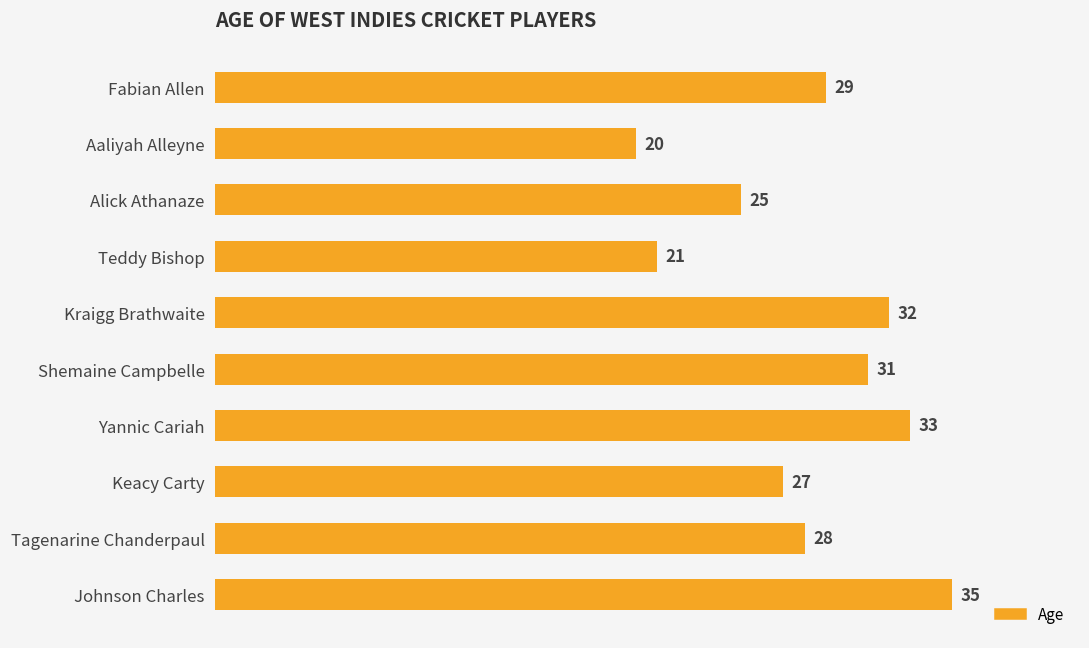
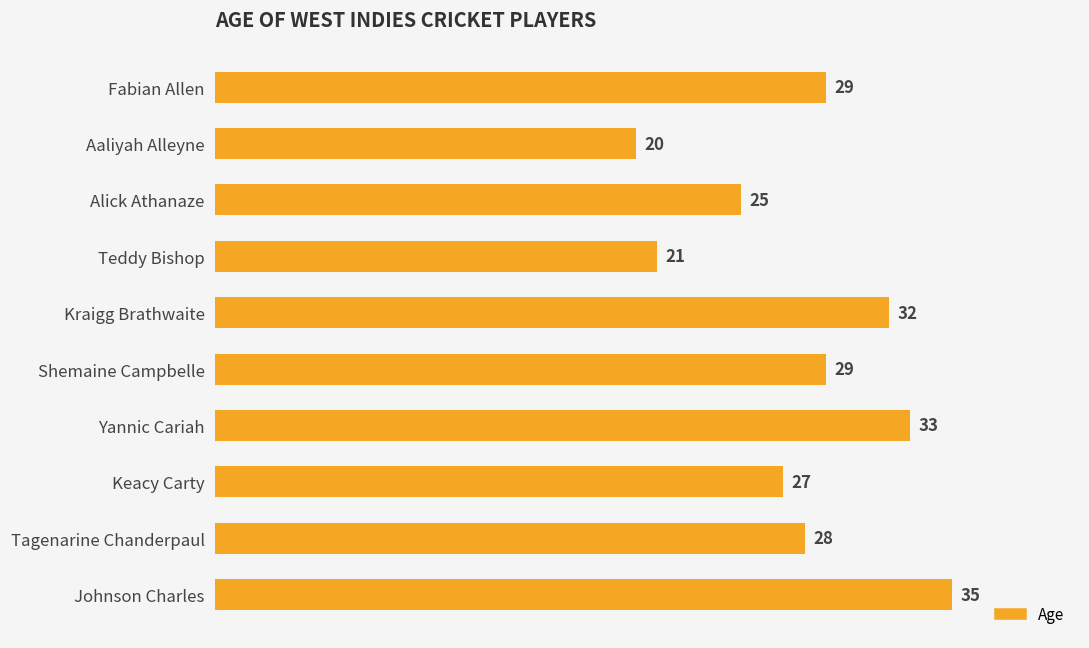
  {
    "Fabian Allen": 29,
    "Aaliyah Alleyne": 20,
    "Alick Athanaze": 25,
    "Teddy Bishop": 21,
    "Kraigg Brathwaite": 32,
-   "Shemaine Campbelle": 31,
+   "Shemaine Campbelle": 29,
    "Yannic Cariah": 33,
    "Keacy Carty": 27,
    "Tagenarine Chanderpaul": 28,
    "Johnson Charles": 35
  }
